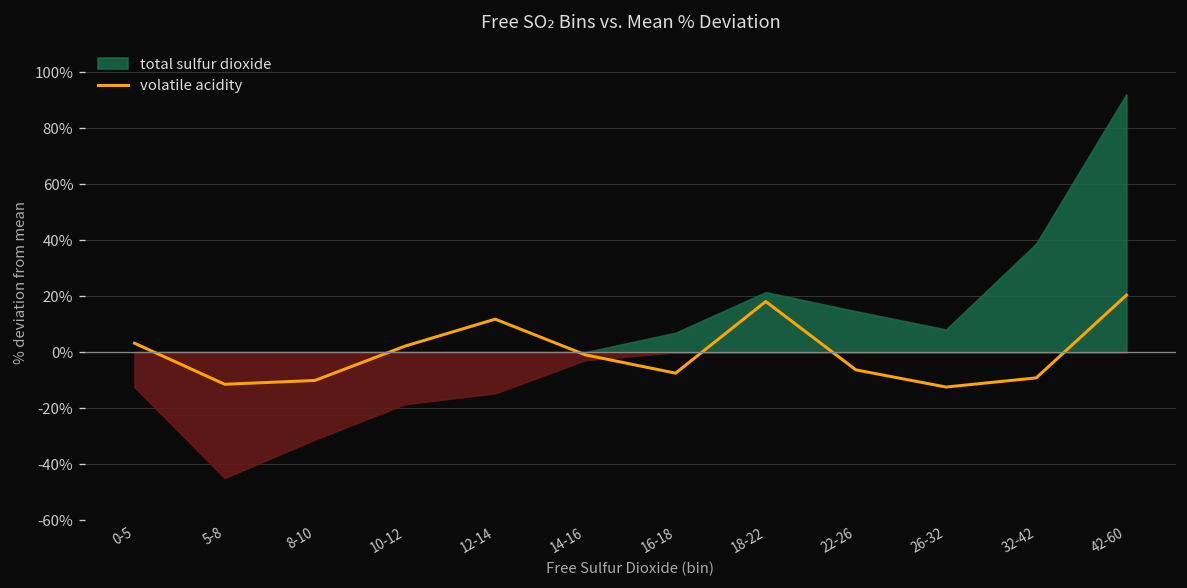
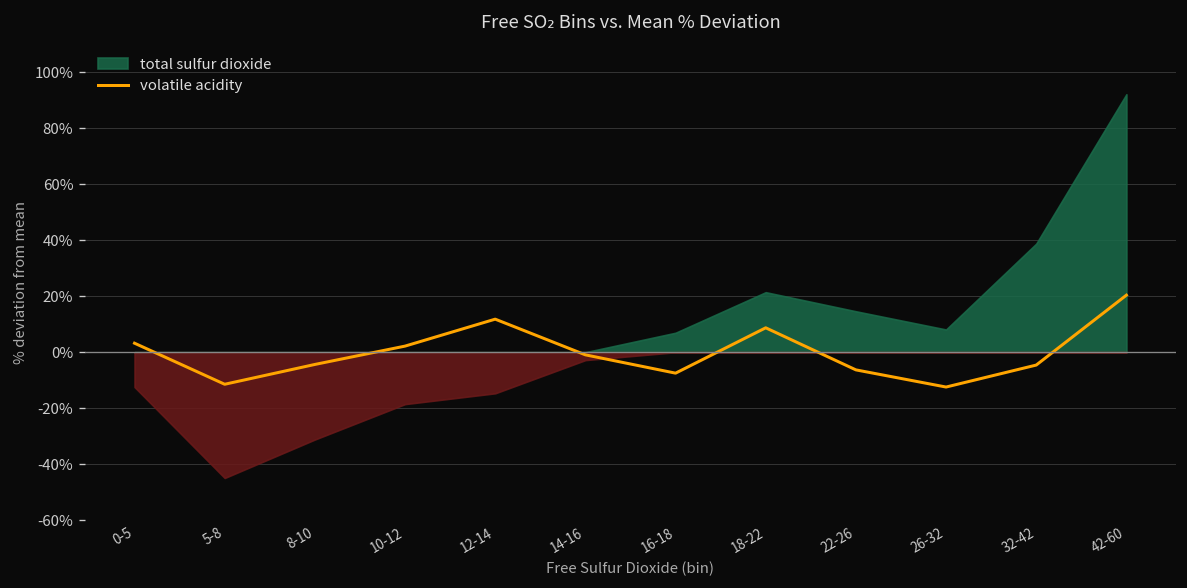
  {
    "volatile acidity": {
      "0-5": "3%",
      "5-8": "-11%",
-     "8-10": "-10%",
+     "8-10": "-4%",
      "10-12": "2%",
      "12-14": "12%",
      "16-18": "-7%",
-     "18-22": "18%",
+     "18-22": "9%",
      "22-26": "-6%",
      "26-32": "-12%",
-     "32-42": "-9%",
+     "32-42": "-5%",
      "42-60": "20%"
    },
    "total sulfur dioxide": {
      "16-18": "7%",
      "18-22": "21%",
      "22-26": "15%",
      "26-32": "8%",
      "32-42": "39%",
      "42-60": "92%"
    }
  }
